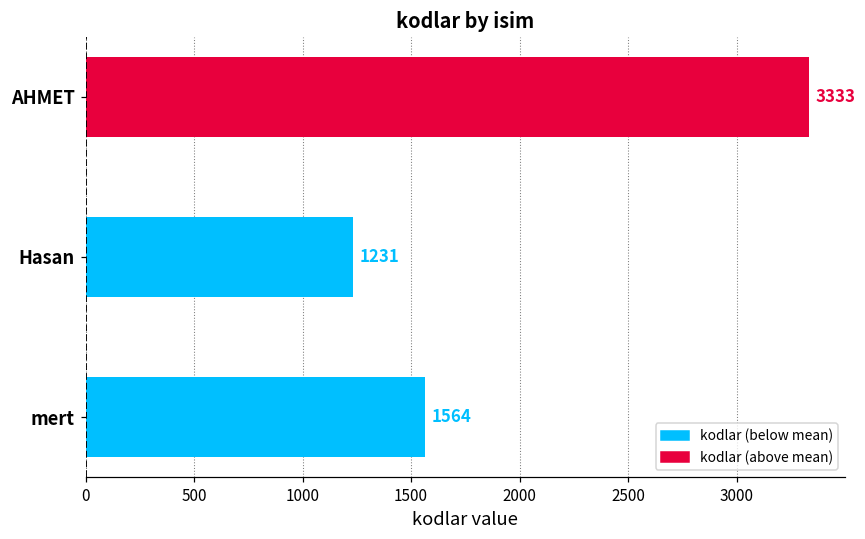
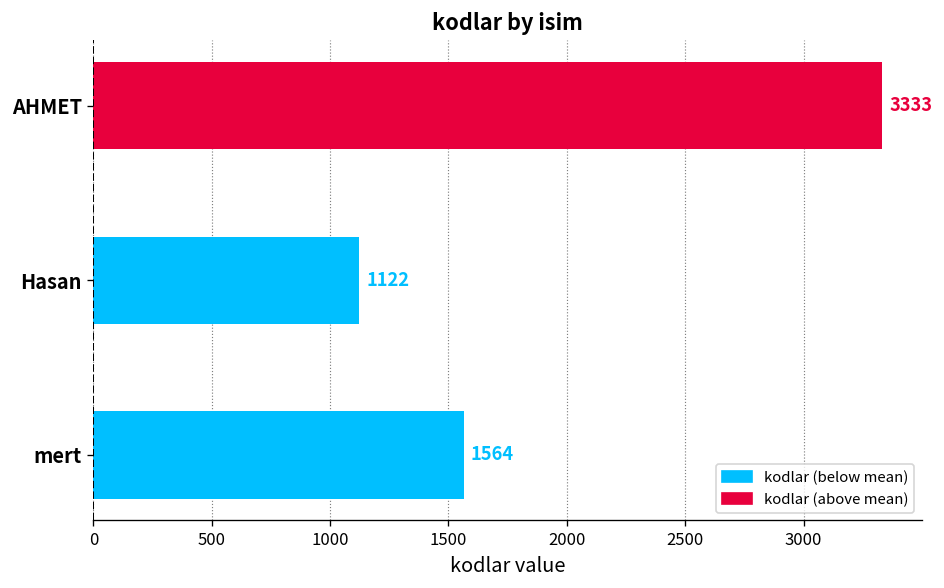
  {
    "AHMET": 3333,
-   "Hasan": 1231,
+   "Hasan": 1122,
    "mert": 1564
  }
